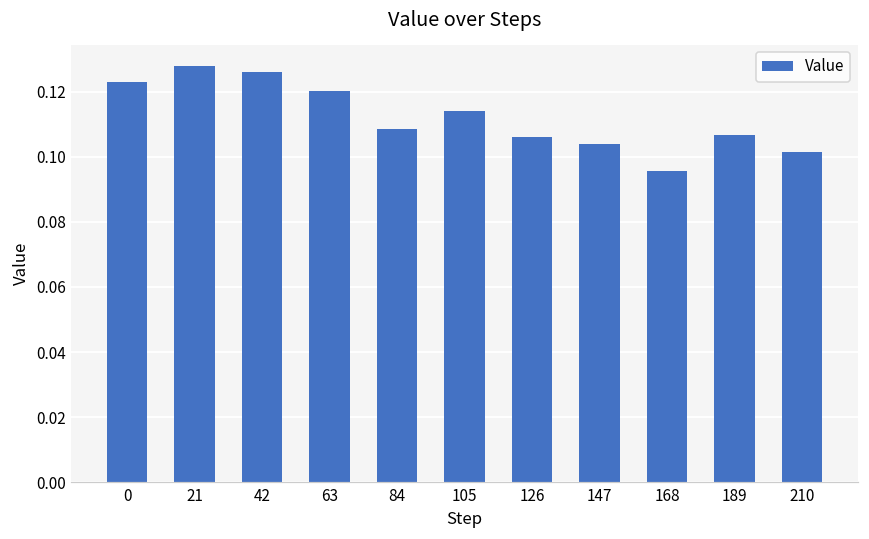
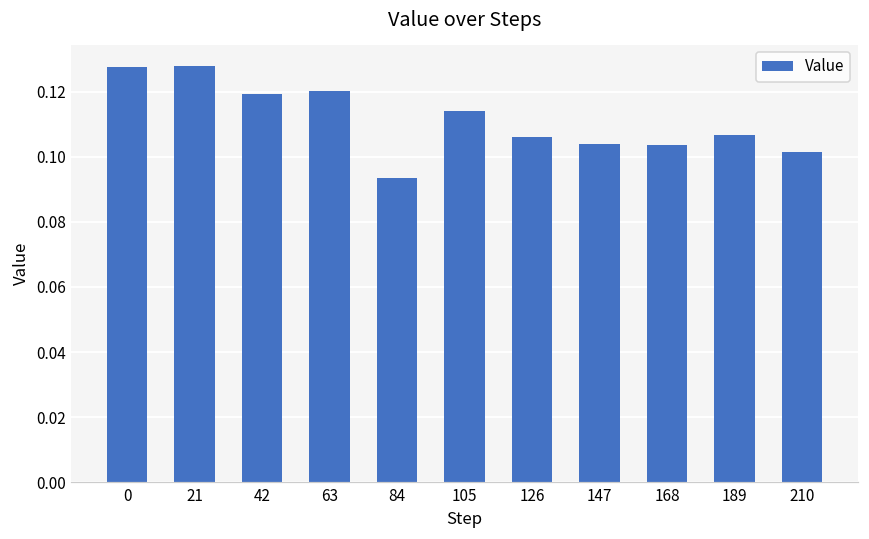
  {
-   "0": 0.123,
+   "0": 0.128,
    "21": 0.128,
-   "42": 0.126,
+   "42": 0.119,
    "63": 0.120,
-   "84": 0.108,
+   "84": 0.094,
    "105": 0.114,
    "126": 0.106,
    "147": 0.104,
-   "168": 0.096,
+   "168": 0.104,
    "189": 0.107,
    "210": 0.102
  }
